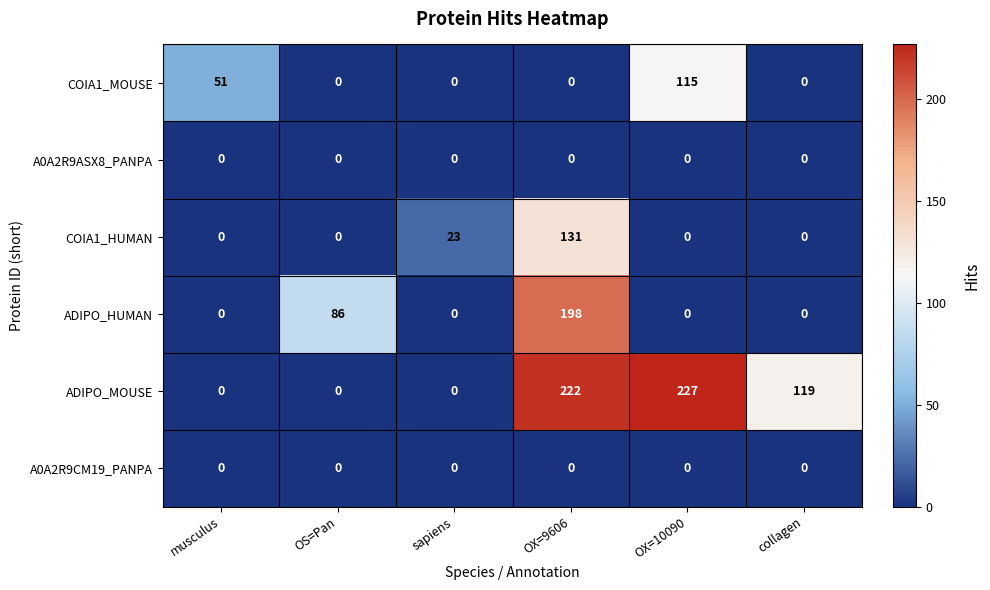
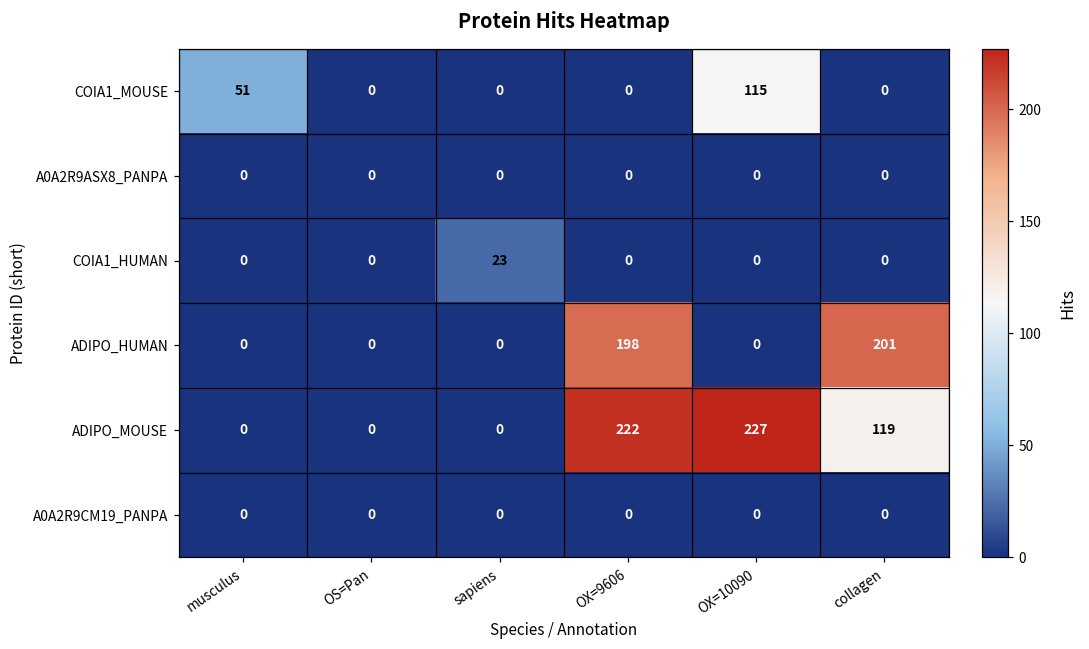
  {
    "COIA1_MOUSE": {
      "musculus": 51,
      "OS=Pan": 0,
      "sapiens": 0,
      "OX=9606": 0,
      "OX=10090": 115,
      "collagen": 0
    },
    "A0A2R9ASX8_PANPA": {
      "musculus": 0,
      "OS=Pan": 0,
      "sapiens": 0,
      "OX=9606": 0,
      "OX=10090": 0,
      "collagen": 0
    },
    "COIA1_HUMAN": {
      "musculus": 0,
      "OS=Pan": 0,
      "sapiens": 23,
-     "OX=9606": 131,
+     "OX=9606": 0,
      "OX=10090": 0,
      "collagen": 0
    },
    "ADIPO_HUMAN": {
      "musculus": 0,
-     "OS=Pan": 86,
+     "OS=Pan": 0,
      "sapiens": 0,
      "OX=9606": 198,
      "OX=10090": 0,
-     "collagen": 0
+     "collagen": 201
    },
    "ADIPO_MOUSE": {
      "musculus": 0,
      "OS=Pan": 0,
      "sapiens": 0,
      "OX=9606": 222,
      "OX=10090": 227,
      "collagen": 119
    },
    "A0A2R9CM19_PANPA": {
      "musculus": 0,
      "OS=Pan": 0,
      "sapiens": 0,
      "OX=9606": 0,
      "OX=10090": 0,
      "collagen": 0
    }
  }
